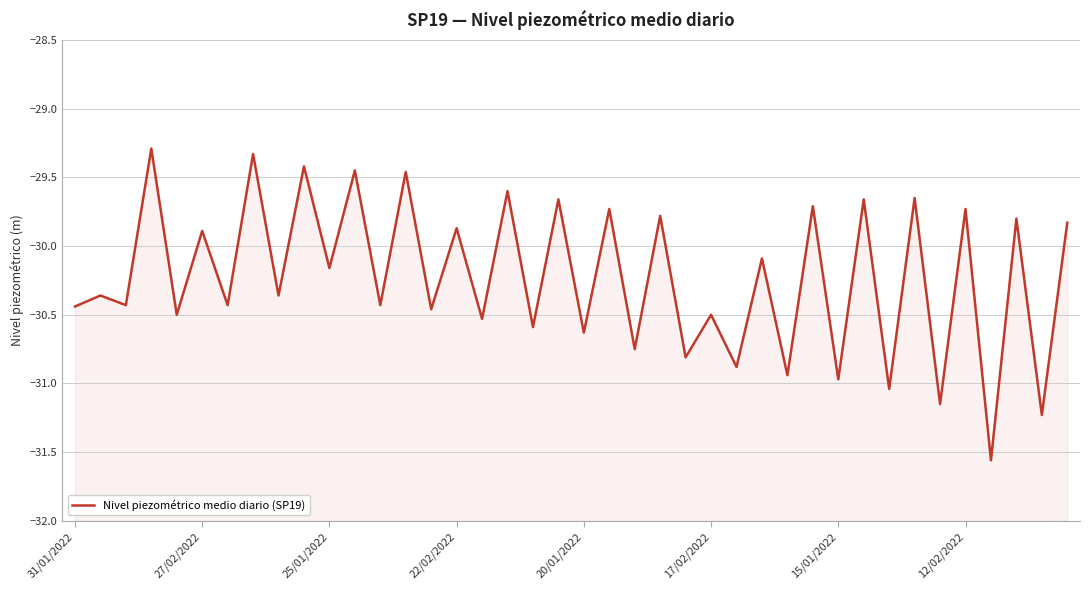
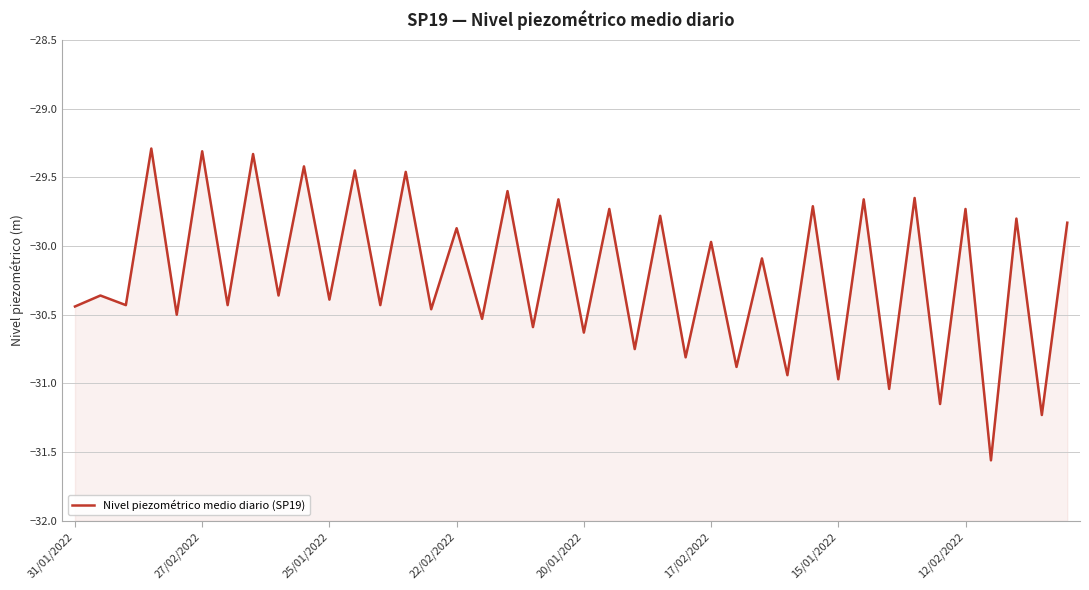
  {
    "31/01/2022": -30.44,
-   "27/02/2022": -29.89,
-   "25/01/2022": -30.16,
+   "27/02/2022": -29.31,
+   "25/01/2022": -30.39,
    "22/02/2022": -29.87,
    "20/01/2022": -30.63,
-   "17/02/2022": -30.50,
+   "17/02/2022": -29.97,
    "15/01/2022": -30.97,
    "12/02/2022": -29.73
  }
